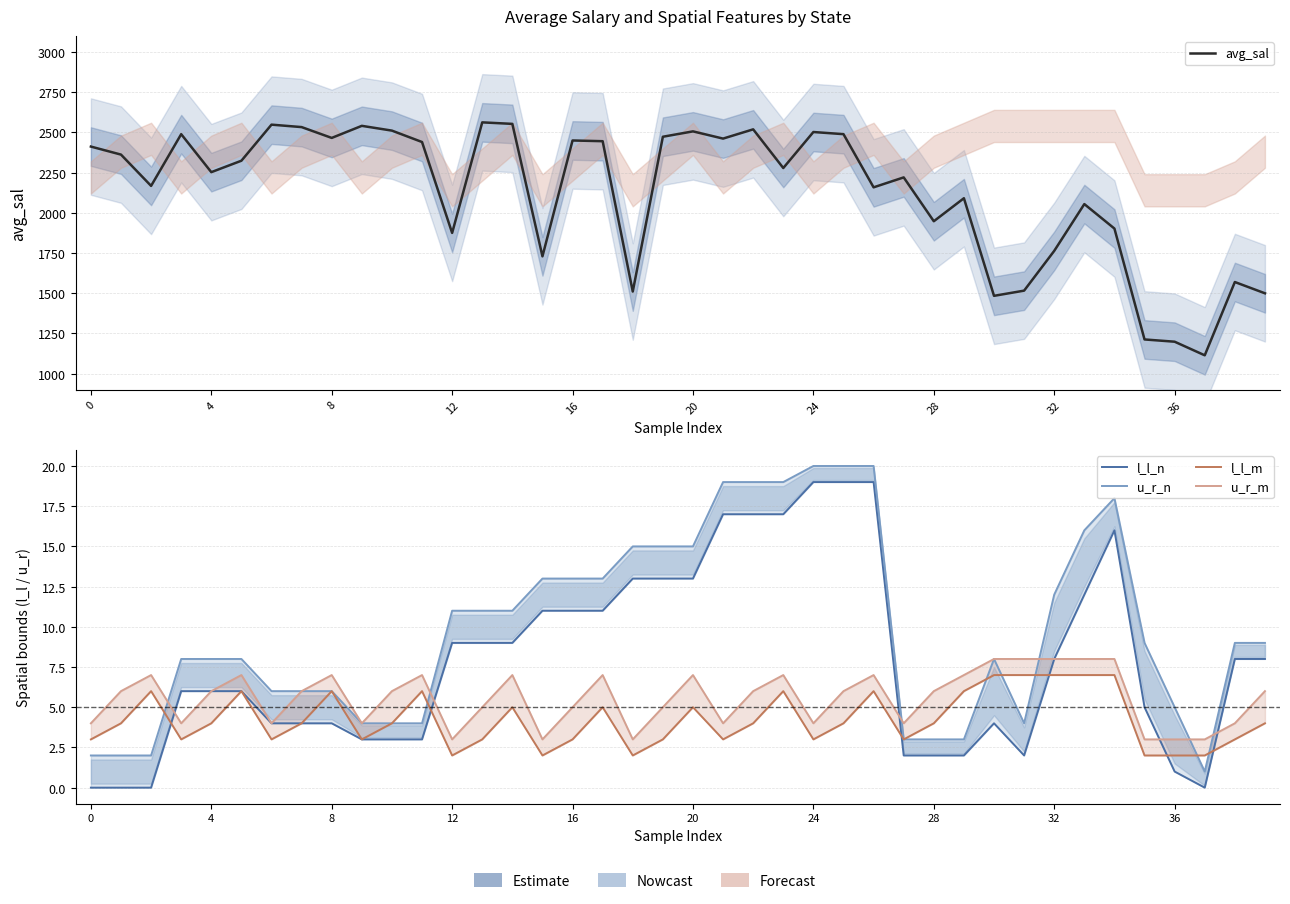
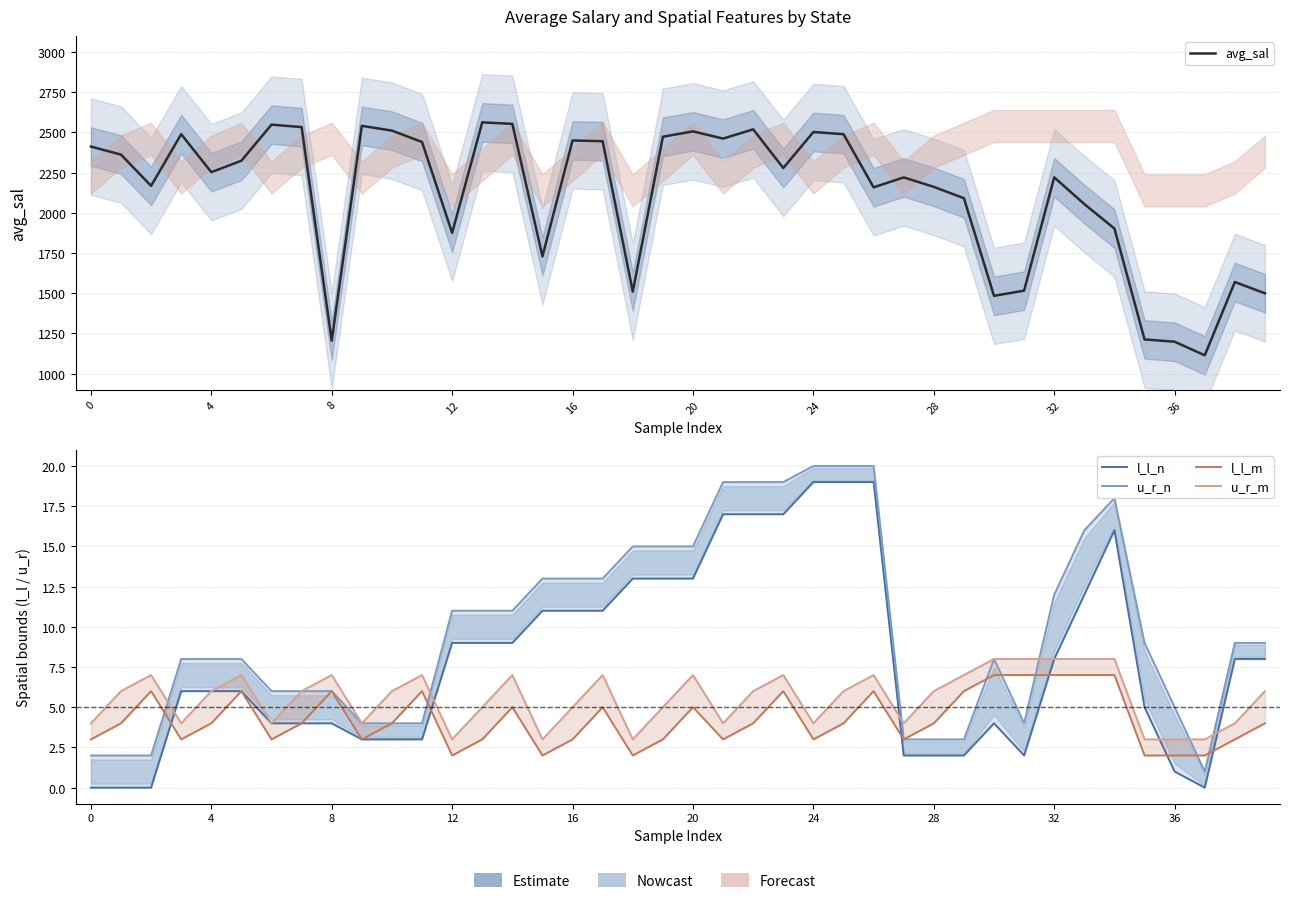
  {
    "Average Salary and Spatial Features by State": {
      "avg_sal": {
        "0": 2410,
        "4": 2250,
-       "8": 2470,
+       "8": 1200,
        "12": 1870,
        "16": 2450,
        "20": 2510,
        "24": 2500,
-       "28": 1950,
-       "32": 1760,
+       "28": 2160,
+       "32": 2220,
        "36": 1200
      }
    }
  }
